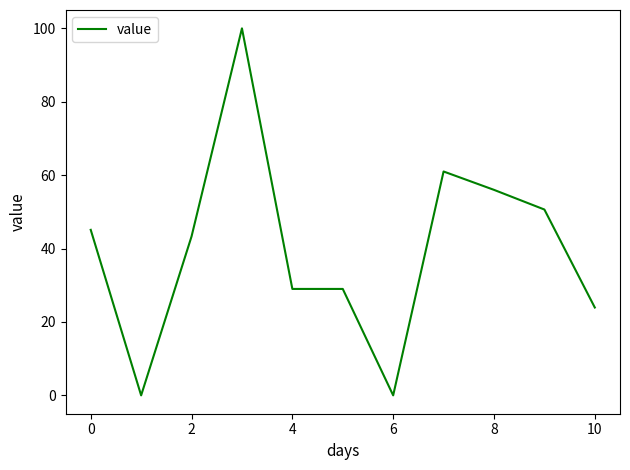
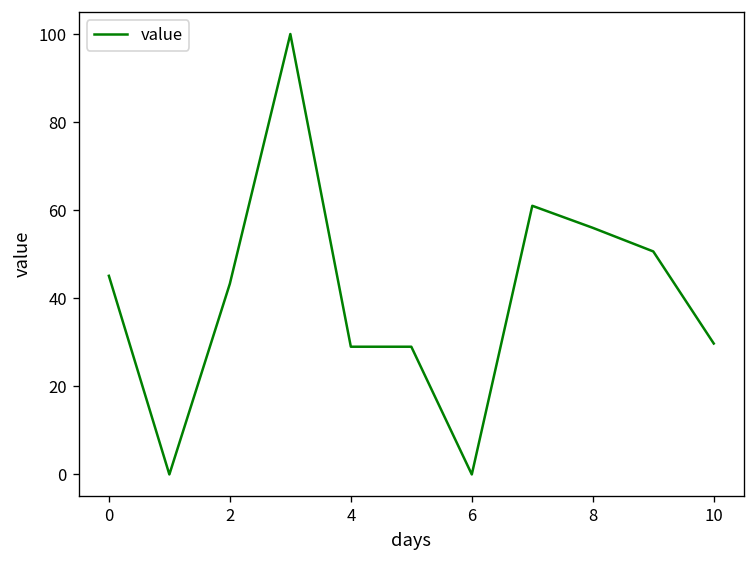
  {
    "0": 45,
    "2": 43,
    "4": 29,
    "6": 0,
    "8": 56,
-   "10": 24
+   "10": 30
  }
